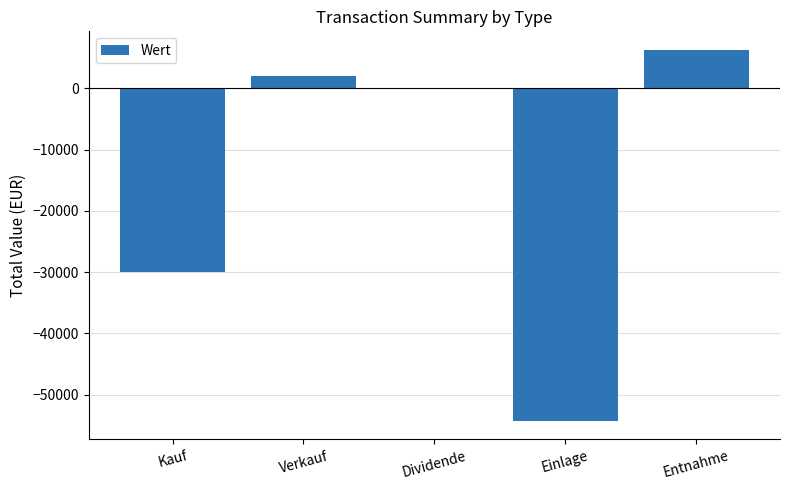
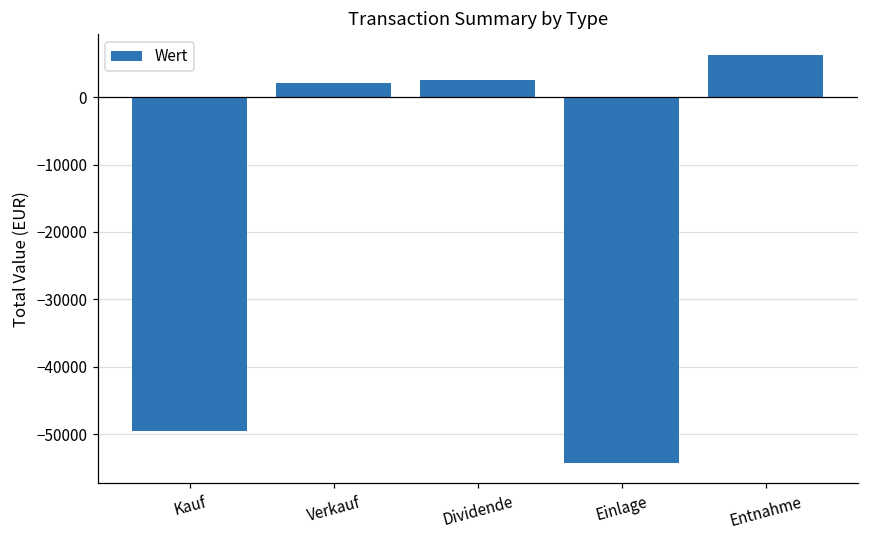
  {
-   "Kauf": -30000,
+   "Kauf": -50000,
    "Verkauf": 2000,
-   "Dividende": 0,
+   "Dividende": 3000,
    "Einlage": -54000,
    "Entnahme": 6000
  }
